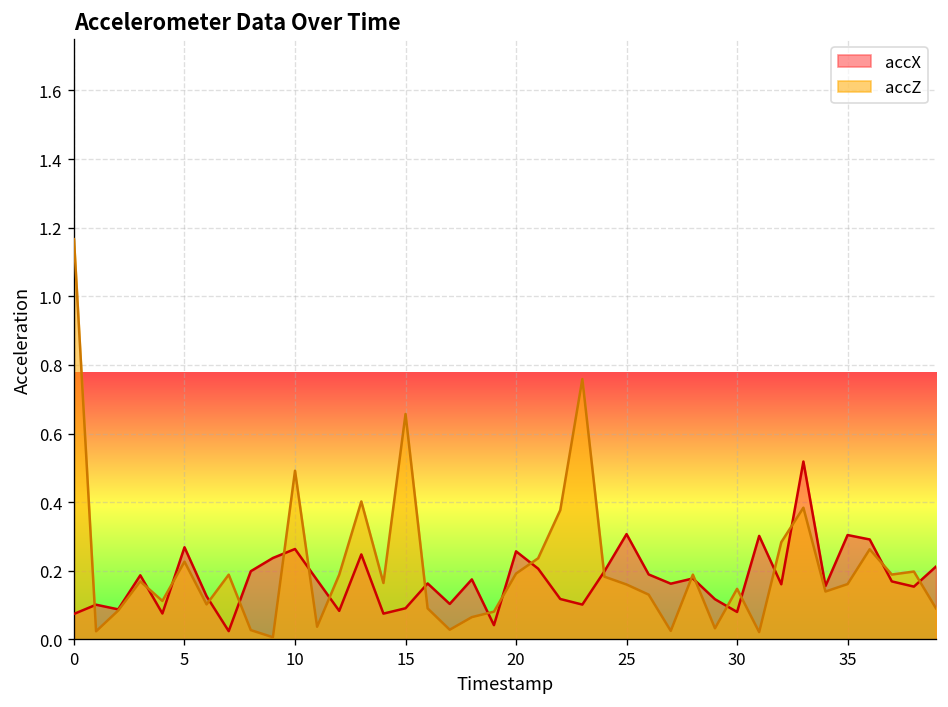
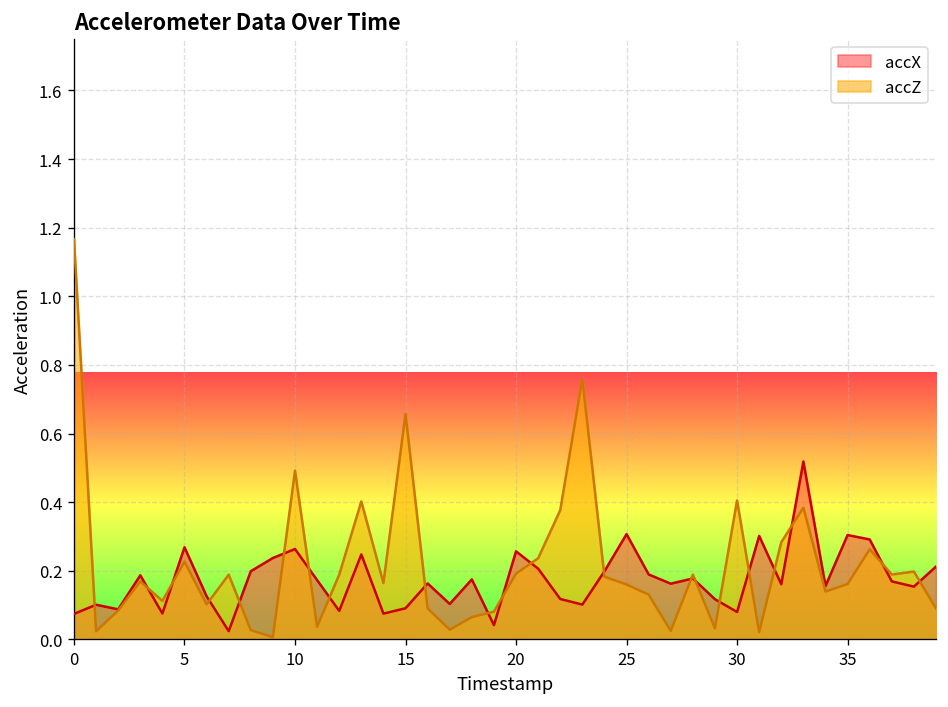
  {
    "accX": {
      "0": 0.07,
      "5": 0.27,
      "10": 0.26,
      "15": 0.09,
      "20": 0.26,
      "25": 0.31,
      "30": 0.08,
      "35": 0.30
    },
    "accZ": {
      "0": 1.17,
      "5": 0.23,
      "10": 0.49,
      "15": 0.66,
      "20": 0.19,
      "25": 0.16,
-     "30": 0.15,
+     "30": 0.41,
      "35": 0.16
    }
  }
